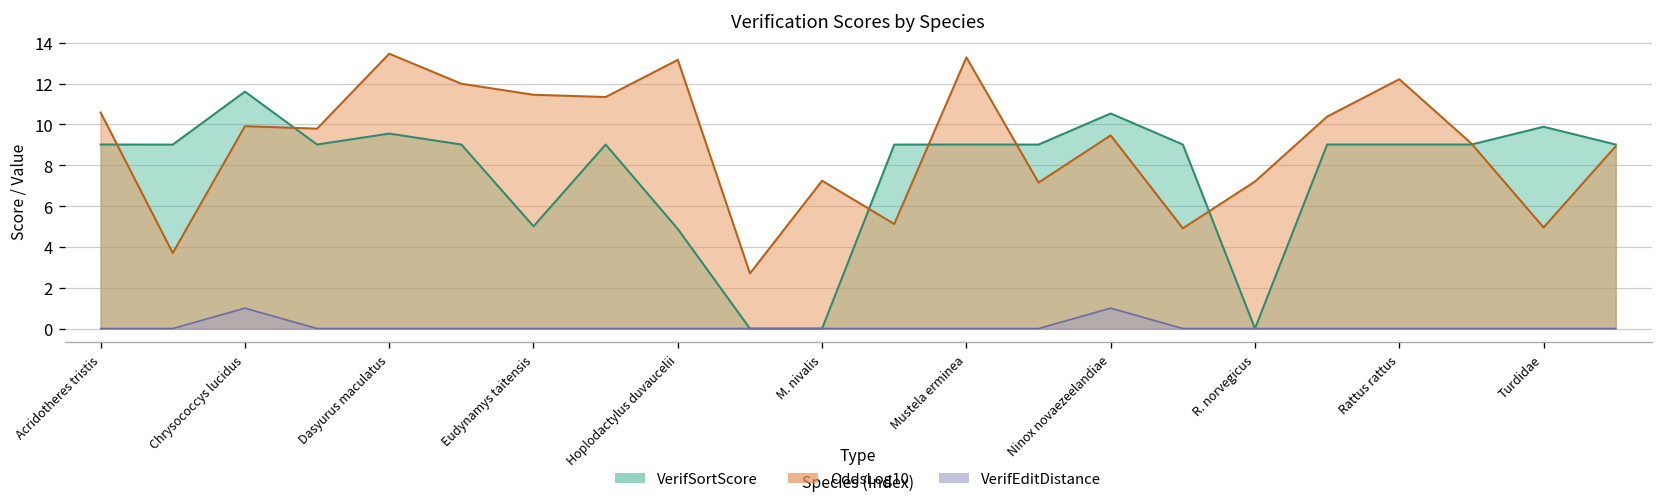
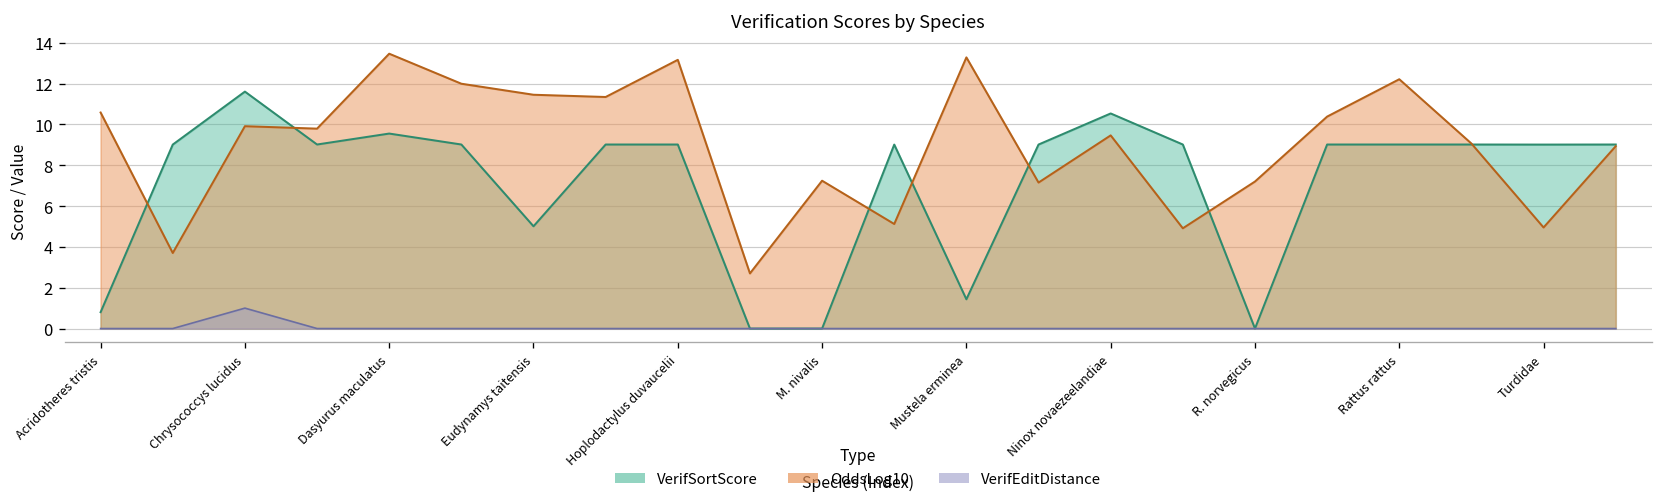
  {
    "VerifSortScore": {
-     "Acridotheres tristis": 9.0,
+     "Acridotheres tristis": 0.8,
      "Chrysococcys lucidus": 11.6,
      "Dasyurus maculatus": 9.5,
      "Eudynamys taitensis": 5.0,
-     "Hoplodactylus duvaucelii": 4.9,
-     "Mustela erminea": 9.0,
+     "Hoplodactylus duvaucelii": 9.0,
+     "Mustela erminea": 1.4,
      "Ninox novaezeelandiae": 10.5,
      "Rattus rattus": 9.0,
-     "Turdidae": 9.9
+     "Turdidae": 9.0
    },
    "OddsLog10": {
      "Acridotheres tristis": 10.6,
      "Chrysococcys lucidus": 9.9,
      "Dasyurus maculatus": 13.5,
      "Eudynamys taitensis": 11.5,
      "Hoplodactylus duvaucelii": 13.2,
      "M. nivalis": 7.2,
      "Mustela erminea": 13.3,
      "Ninox novaezeelandiae": 9.5,
      "R. norvegicus": 7.2,
      "Rattus rattus": 12.2,
      "Turdidae": 5.0
    },
    "VerifEditDistance": {
      "Acridotheres tristis": 0,
      "Chrysococcys lucidus": 1,
      "Dasyurus maculatus": 0,
      "Eudynamys taitensis": 0,
      "Hoplodactylus duvaucelii": 0,
      "Mustela erminea": 0,
-     "Ninox novaezeelandiae": 1,
+     "Ninox novaezeelandiae": 0,
      "Rattus rattus": 0,
      "Turdidae": 0
    }
  }
